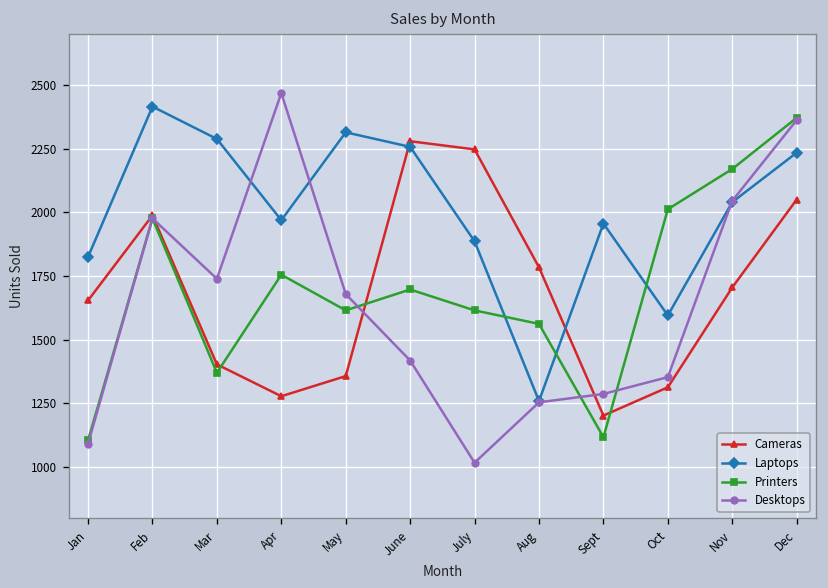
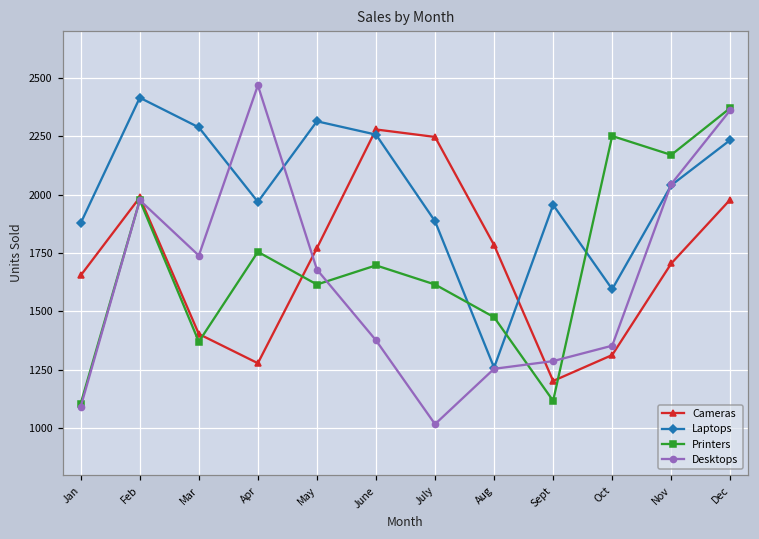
  {
    "Cameras": {
      "Jan": 1650,
      "Mar": 1400,
      "Apr": 1280,
-     "May": 1360,
+     "May": 1770,
      "June": 2280,
      "July": 2250,
      "Aug": 1780,
      "Sept": 1200,
      "Oct": 1310,
      "Nov": 1710,
-     "Dec": 2050
+     "Dec": 1980
    },
    "Laptops": {
-     "Jan": 1830,
+     "Jan": 1880,
      "Feb": 2420,
      "Mar": 2290,
      "Apr": 1970,
      "May": 2310,
      "June": 2260,
      "July": 1890,
      "Sept": 1960,
      "Oct": 1600,
      "Dec": 2230
    },
    "Printers": {
      "Jan": 1110,
      "Mar": 1370,
      "Apr": 1760,
      "May": 1620,
      "June": 1700,
      "July": 1620,
-     "Aug": 1560,
+     "Aug": 1480,
      "Sept": 1120,
-     "Oct": 2010,
+     "Oct": 2250,
      "Nov": 2170
    },
    "Desktops": {
      "Jan": 1090,
      "Mar": 1740,
      "Apr": 2470,
      "May": 1680,
-     "June": 1420,
+     "June": 1380,
      "July": 1020,
      "Sept": 1290,
      "Oct": 1350
    }
  }
